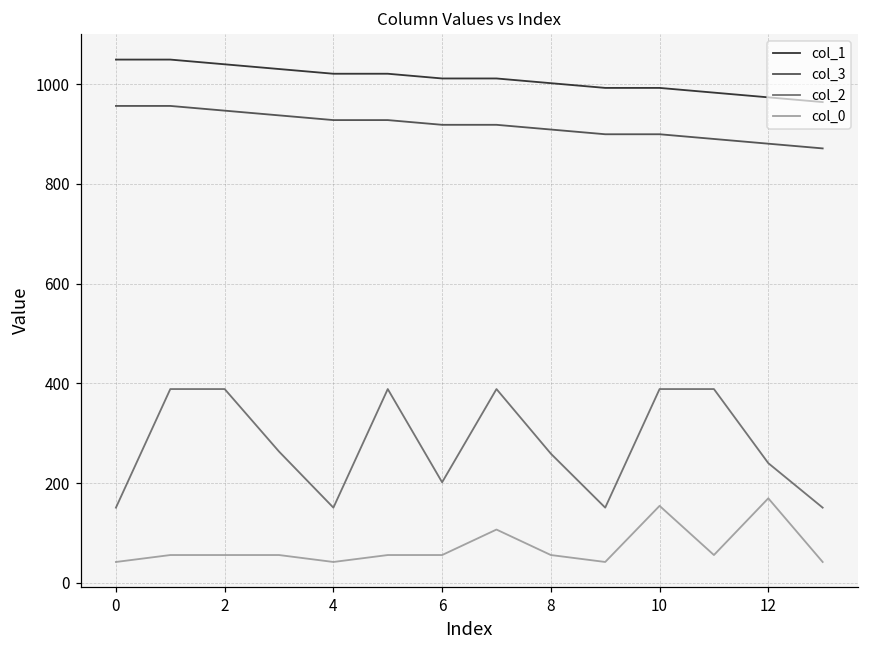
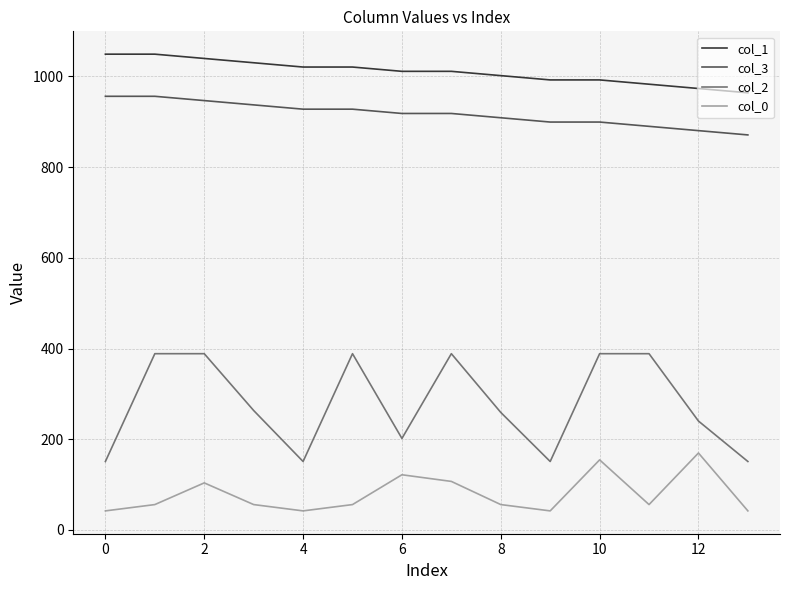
  {
    "col_0": {
      "0": 40,
-     "2": 60,
+     "2": 100,
      "4": 40,
-     "6": 60,
+     "6": 120,
      "8": 60,
      "10": 150,
      "12": 170
    }
  }
